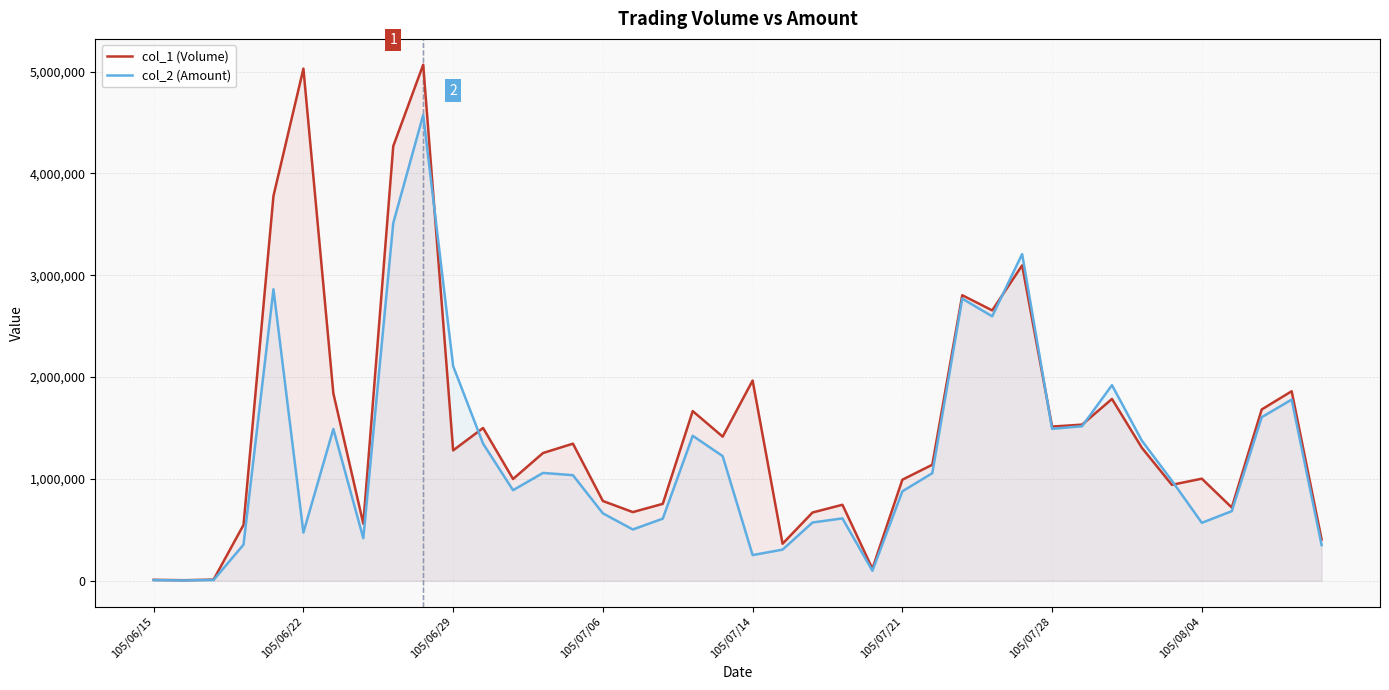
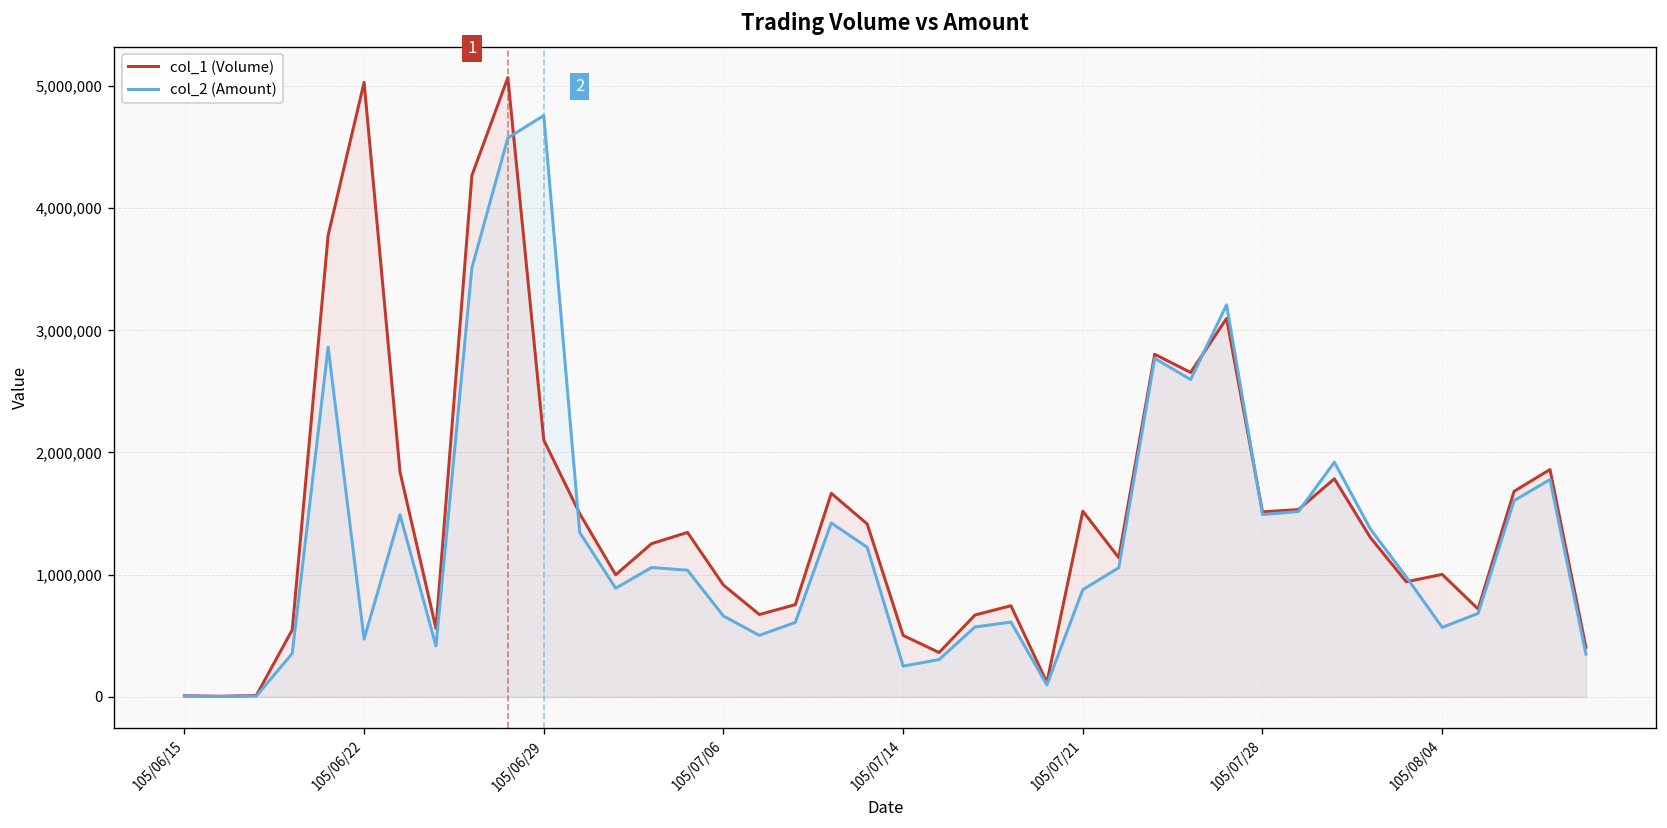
  {
    "col_1 (Volume)": {
      "105/06/22": "5,030,000",
-     "105/06/29": "1,280,000",
-     "105/07/06": "780,000",
-     "105/07/14": "1,970,000",
-     "105/07/21": "990,000",
+     "105/06/29": "2,100,000",
+     "105/07/06": "920,000",
+     "105/07/14": "500,000",
+     "105/07/21": "1,520,000",
      "105/08/04": "1,000,000"
    },
    "col_2 (Amount)": {
      "105/06/22": "470,000",
-     "105/06/29": "2,110,000",
+     "105/06/29": "4,760,000",
      "105/07/06": "660,000",
      "105/07/14": "250,000",
      "105/07/21": "880,000",
      "105/08/04": "570,000"
    }
  }
